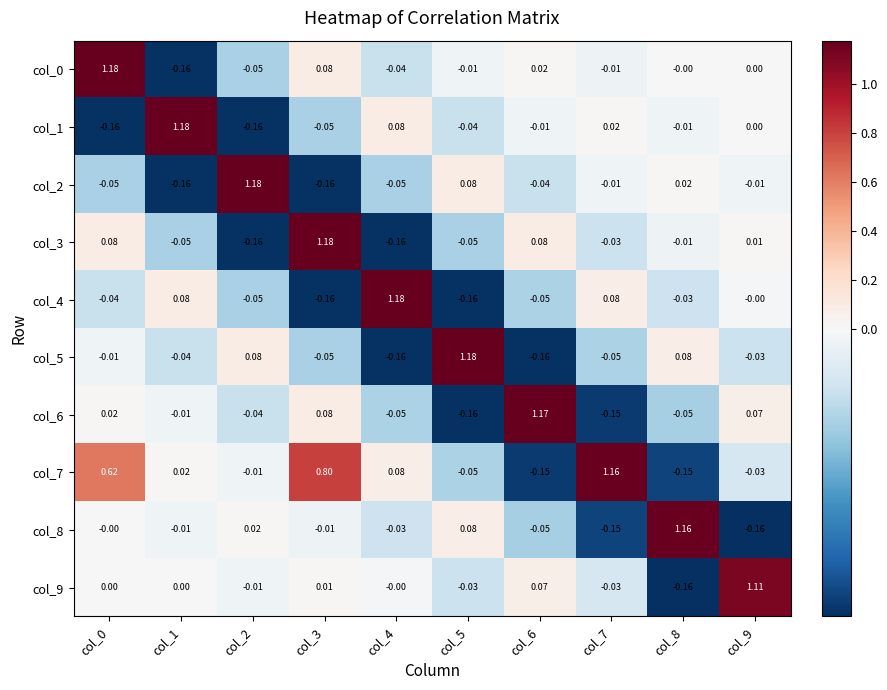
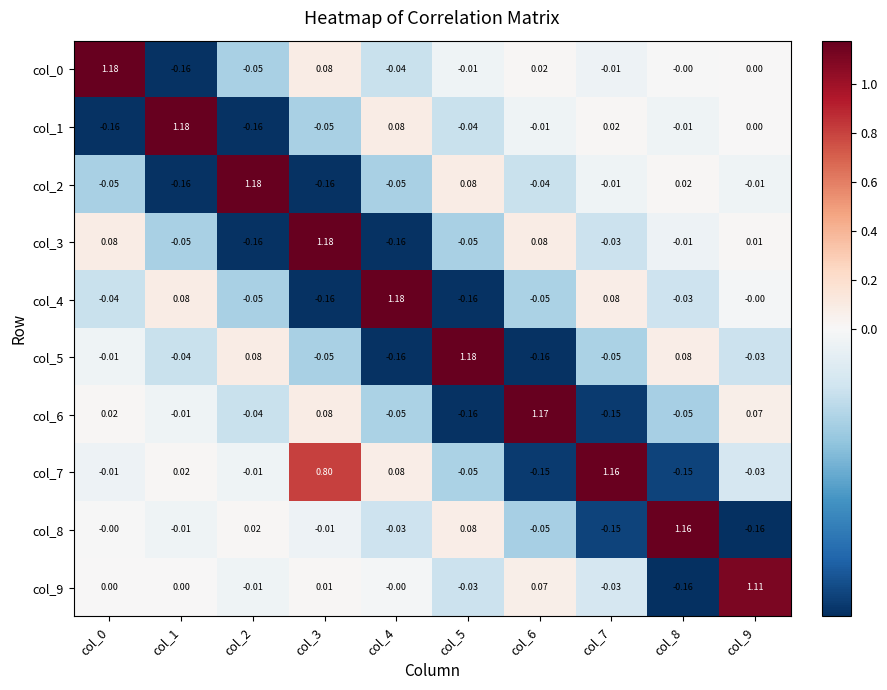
  {
    "col_0": {
      "col_0": 1.18,
      "col_1": -0.16,
      "col_2": -0.05,
      "col_3": 0.08,
      "col_4": -0.04,
      "col_5": -0.01,
      "col_6": 0.02,
      "col_7": -0.01,
      "col_8": -0.00,
      "col_9": 0.00
    },
    "col_1": {
      "col_0": -0.16,
      "col_1": 1.18,
      "col_2": -0.16,
      "col_3": -0.05,
      "col_4": 0.08,
      "col_5": -0.04,
      "col_6": -0.01,
      "col_7": 0.02,
      "col_8": -0.01,
      "col_9": 0.00
    },
    "col_2": {
      "col_0": -0.05,
      "col_1": -0.16,
      "col_2": 1.18,
      "col_3": -0.16,
      "col_4": -0.05,
      "col_5": 0.08,
      "col_6": -0.04,
      "col_7": -0.01,
      "col_8": 0.02,
      "col_9": -0.01
    },
    "col_3": {
      "col_0": 0.08,
      "col_1": -0.05,
      "col_2": -0.16,
      "col_3": 1.18,
      "col_4": -0.16,
      "col_5": -0.05,
      "col_6": 0.08,
      "col_7": -0.03,
      "col_8": -0.01,
      "col_9": 0.01
    },
    "col_4": {
      "col_0": -0.04,
      "col_1": 0.08,
      "col_2": -0.05,
      "col_3": -0.16,
      "col_4": 1.18,
      "col_5": -0.16,
      "col_6": -0.05,
      "col_7": 0.08,
      "col_8": -0.03,
      "col_9": -0.00
    },
    "col_5": {
      "col_0": -0.01,
      "col_1": -0.04,
      "col_2": 0.08,
      "col_3": -0.05,
      "col_4": -0.16,
      "col_5": 1.18,
      "col_6": -0.16,
      "col_7": -0.05,
      "col_8": 0.08,
      "col_9": -0.03
    },
    "col_6": {
      "col_0": 0.02,
      "col_1": -0.01,
      "col_2": -0.04,
      "col_3": 0.08,
      "col_4": -0.05,
      "col_5": -0.16,
      "col_6": 1.17,
      "col_7": -0.15,
      "col_8": -0.05,
      "col_9": 0.07
    },
    "col_7": {
-     "col_0": 0.62,
+     "col_0": -0.01,
      "col_1": 0.02,
      "col_2": -0.01,
      "col_3": 0.80,
      "col_4": 0.08,
      "col_5": -0.05,
      "col_6": -0.15,
      "col_7": 1.16,
      "col_8": -0.15,
      "col_9": -0.03
    },
    "col_8": {
      "col_0": -0.00,
      "col_1": -0.01,
      "col_2": 0.02,
      "col_3": -0.01,
      "col_4": -0.03,
      "col_5": 0.08,
      "col_6": -0.05,
      "col_7": -0.15,
      "col_8": 1.16,
      "col_9": -0.16
    },
    "col_9": {
      "col_0": 0.00,
      "col_1": 0.00,
      "col_2": -0.01,
      "col_3": 0.01,
      "col_4": -0.00,
      "col_5": -0.03,
      "col_6": 0.07,
      "col_7": -0.03,
      "col_8": -0.16,
      "col_9": 1.11
    }
  }
